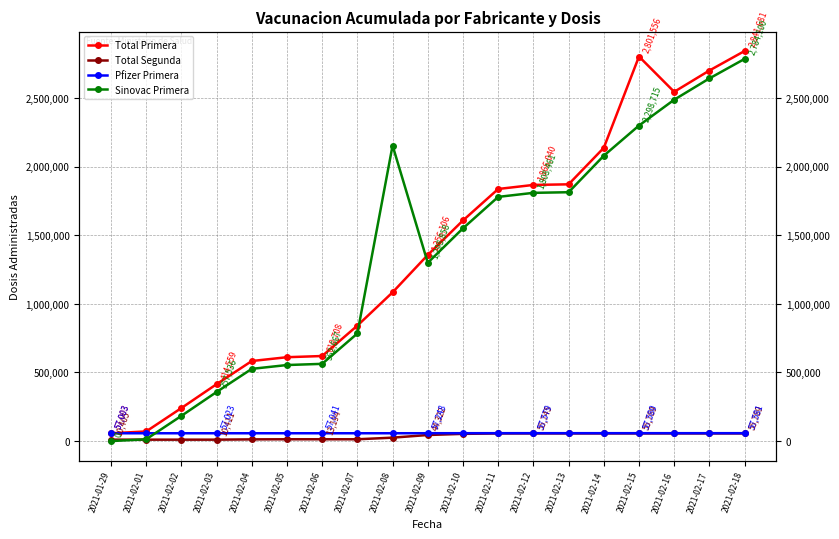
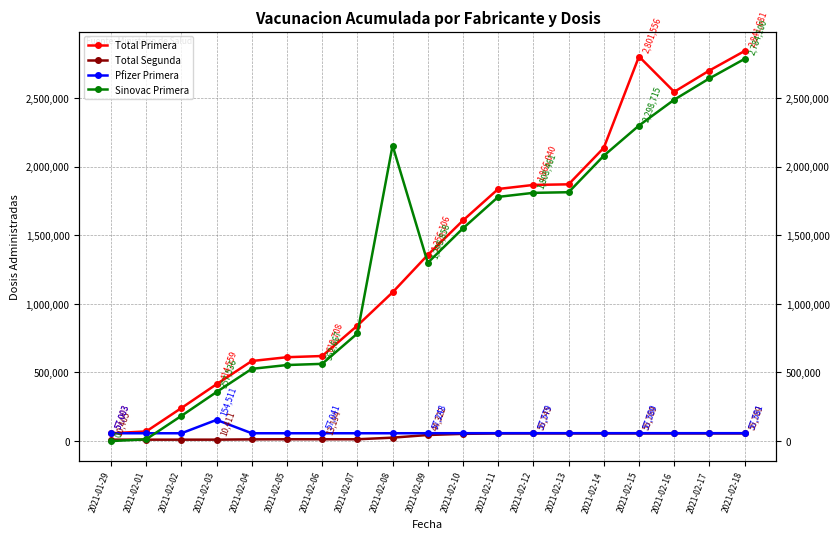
  {
    "Total Primera": {
      "2021-02-15": "2,801,556"
    },
    "Total Segunda": {
      "2021-02-02": "10,000",
      "2021-02-04": "10,000",
      "2021-02-05": "10,000",
      "2021-02-07": "10,000",
      "2021-02-08": "20,000"
    },
    "Pfizer Primera": {
-     "2021-02-03": "57,023"
+     "2021-02-03": "154,511"
    },
    "Sinovac Primera": {
      "2021-02-15": "2,298,715"
    }
  }
